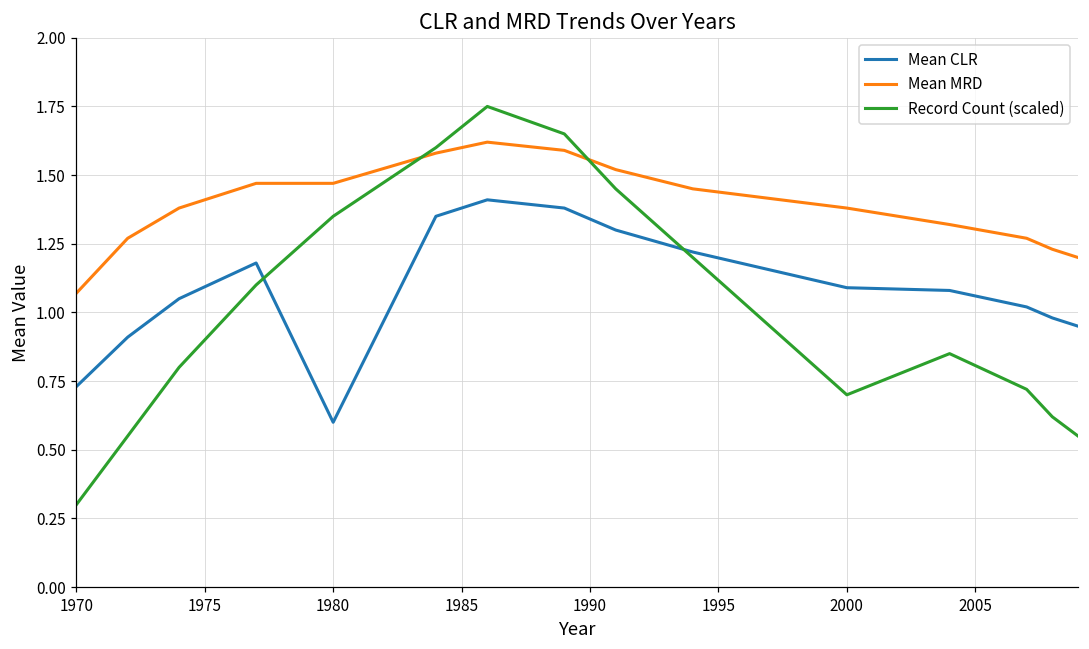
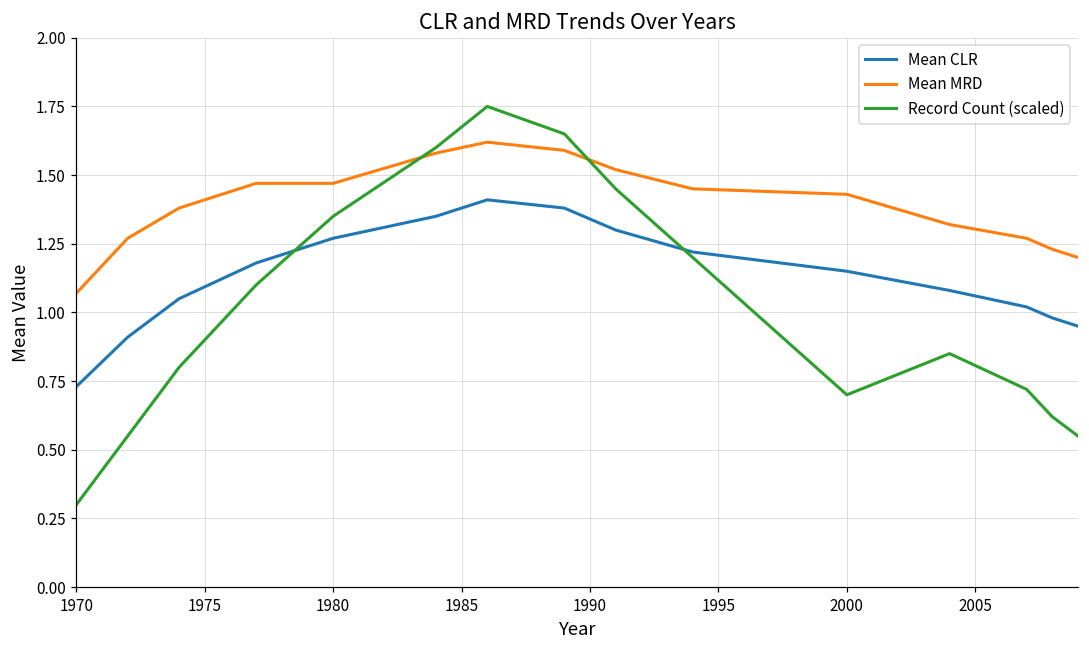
  {
    "Mean CLR": {
      "1970": 0.73,
-     "1980": 0.60,
-     "2000": 1.09
+     "1980": 1.27,
+     "2000": 1.15
    },
    "Mean MRD": {
      "1970": 1.07,
      "1980": 1.47,
-     "2000": 1.38
+     "2000": 1.43
    },
    "Record Count (scaled)": {
      "1970": 0.30,
      "1980": 1.35,
      "2000": 0.70
    }
  }
